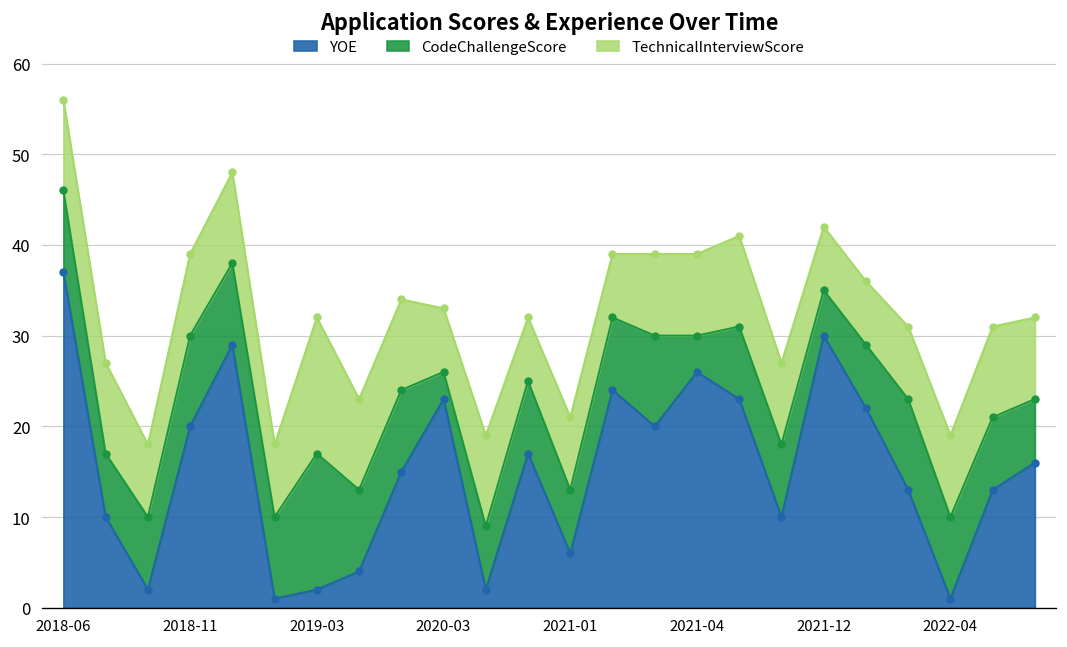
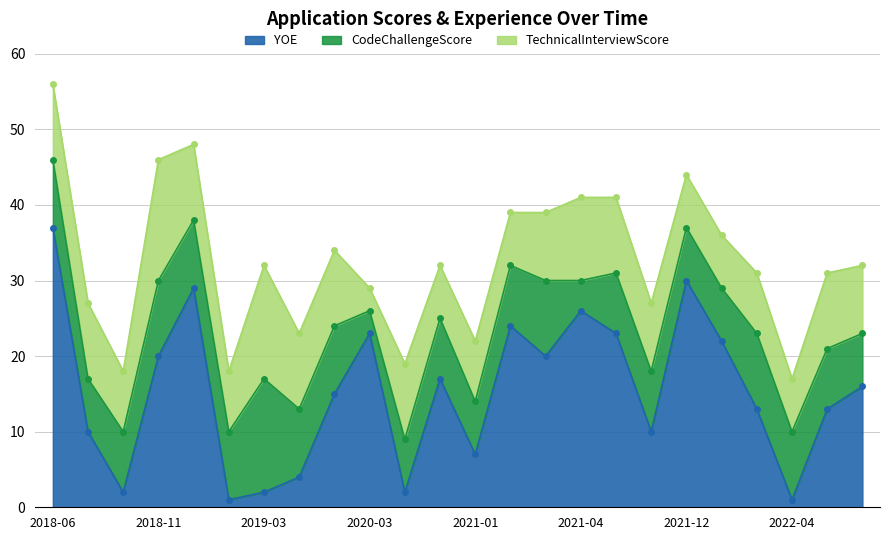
  {
    "YOE": {
      "2018-06": 37,
      "2018-11": 20,
      "2019-03": 2,
      "2020-03": 23,
-     "2021-01": 6,
+     "2021-01": 7,
      "2021-04": 26,
      "2021-12": 30,
      "2022-04": 1
    },
    "CodeChallengeScore": {
      "2018-06": 9,
      "2018-11": 10,
      "2019-03": 15,
      "2020-03": 3,
      "2021-01": 7,
      "2021-04": 4,
-     "2021-12": 5,
+     "2021-12": 7,
      "2022-04": 9
    },
    "TechnicalInterviewScore": {
      "2018-06": 10,
-     "2018-11": 9,
+     "2018-11": 16,
      "2019-03": 15,
-     "2020-03": 7,
+     "2020-03": 3,
      "2021-01": 8,
-     "2021-04": 9,
+     "2021-04": 11,
      "2021-12": 7,
-     "2022-04": 9
+     "2022-04": 7
    }
  }
